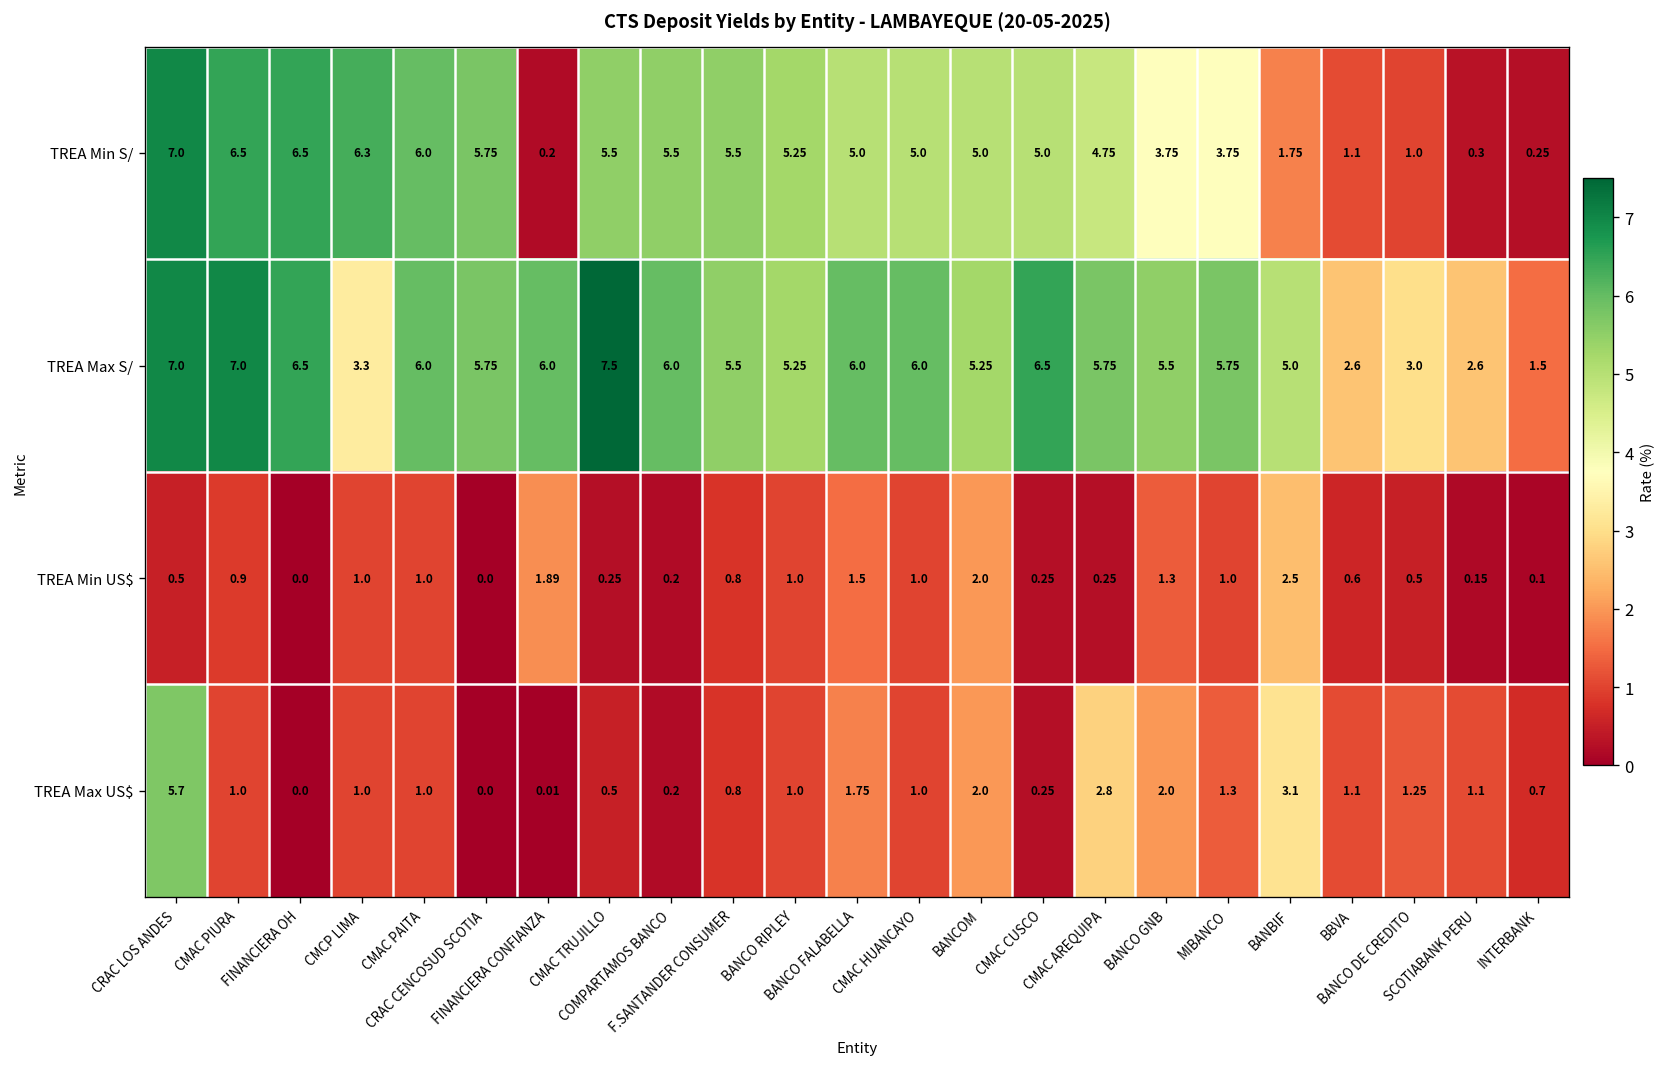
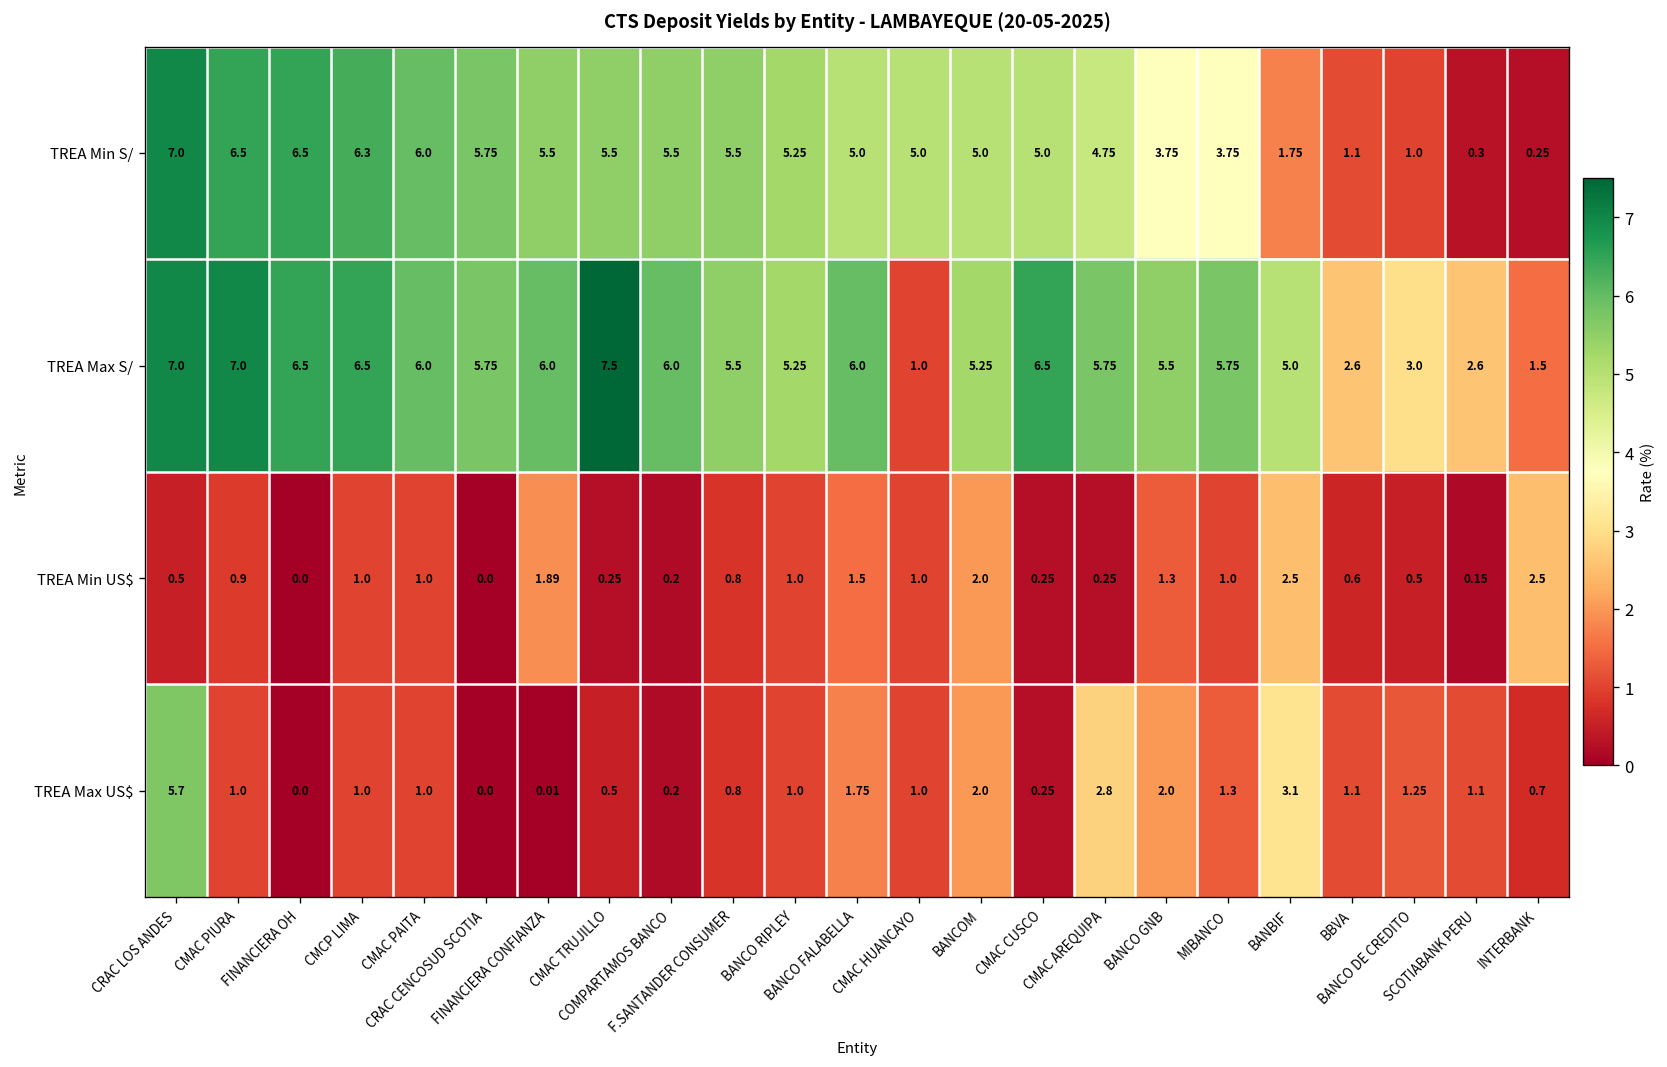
  {
    "TREA Min S/": {
      "CRAC LOS ANDES": 7.0,
      "CMAC PIURA": 6.5,
      "FINANCIERA OH": 6.5,
      "CMCP LIMA": 6.3,
      "CMAC PAITA": 6.0,
      "CRAC CENCOSUD SCOTIA": 5.75,
-     "FINANCIERA CONFIANZA": 0.2,
+     "FINANCIERA CONFIANZA": 5.5,
      "CMAC TRUJILLO": 5.5,
      "COMPARTAMOS BANCO": 5.5,
      "F.SANTANDER CONSUMER": 5.5,
      "BANCO RIPLEY": 5.25,
      "BANCO FALABELLA": 5.0,
      "CMAC HUANCAYO": 5.0,
      "BANCOM": 5.0,
      "CMAC CUSCO": 5.0,
      "CMAC AREQUIPA": 4.75,
      "BANCO GNB": 3.75,
      "MIBANCO": 3.75,
      "BANBIF": 1.75,
      "BBVA": 1.1,
      "BANCO DE CREDITO": 1.0,
      "SCOTIABANK PERU": 0.3,
      "INTERBANK": 0.25
    },
    "TREA Max S/": {
      "CRAC LOS ANDES": 7.0,
      "CMAC PIURA": 7.0,
      "FINANCIERA OH": 6.5,
-     "CMCP LIMA": 3.3,
+     "CMCP LIMA": 6.5,
      "CMAC PAITA": 6.0,
      "CRAC CENCOSUD SCOTIA": 5.75,
      "FINANCIERA CONFIANZA": 6.0,
      "CMAC TRUJILLO": 7.5,
      "COMPARTAMOS BANCO": 6.0,
      "F.SANTANDER CONSUMER": 5.5,
      "BANCO RIPLEY": 5.25,
      "BANCO FALABELLA": 6.0,
-     "CMAC HUANCAYO": 6.0,
+     "CMAC HUANCAYO": 1.0,
      "BANCOM": 5.25,
      "CMAC CUSCO": 6.5,
      "CMAC AREQUIPA": 5.75,
      "BANCO GNB": 5.5,
      "MIBANCO": 5.75,
      "BANBIF": 5.0,
      "BBVA": 2.6,
      "BANCO DE CREDITO": 3.0,
      "SCOTIABANK PERU": 2.6,
      "INTERBANK": 1.5
    },
    "TREA Min US$": {
      "CRAC LOS ANDES": 0.5,
      "CMAC PIURA": 0.9,
      "FINANCIERA OH": 0.0,
      "CMCP LIMA": 1.0,
      "CMAC PAITA": 1.0,
      "CRAC CENCOSUD SCOTIA": 0.0,
      "FINANCIERA CONFIANZA": 1.89,
      "CMAC TRUJILLO": 0.25,
      "COMPARTAMOS BANCO": 0.2,
      "F.SANTANDER CONSUMER": 0.8,
      "BANCO RIPLEY": 1.0,
      "BANCO FALABELLA": 1.5,
      "CMAC HUANCAYO": 1.0,
      "BANCOM": 2.0,
      "CMAC CUSCO": 0.25,
      "CMAC AREQUIPA": 0.25,
      "BANCO GNB": 1.3,
      "MIBANCO": 1.0,
      "BANBIF": 2.5,
      "BBVA": 0.6,
      "BANCO DE CREDITO": 0.5,
      "SCOTIABANK PERU": 0.15,
-     "INTERBANK": 0.1
+     "INTERBANK": 2.5
    },
    "TREA Max US$": {
      "CRAC LOS ANDES": 5.7,
      "CMAC PIURA": 1.0,
      "FINANCIERA OH": 0.0,
      "CMCP LIMA": 1.0,
      "CMAC PAITA": 1.0,
      "CRAC CENCOSUD SCOTIA": 0.0,
      "FINANCIERA CONFIANZA": 0.01,
      "CMAC TRUJILLO": 0.5,
      "COMPARTAMOS BANCO": 0.2,
      "F.SANTANDER CONSUMER": 0.8,
      "BANCO RIPLEY": 1.0,
      "BANCO FALABELLA": 1.75,
      "CMAC HUANCAYO": 1.0,
      "BANCOM": 2.0,
      "CMAC CUSCO": 0.25,
      "CMAC AREQUIPA": 2.8,
      "BANCO GNB": 2.0,
      "MIBANCO": 1.3,
      "BANBIF": 3.1,
      "BBVA": 1.1,
      "BANCO DE CREDITO": 1.25,
      "SCOTIABANK PERU": 1.1,
      "INTERBANK": 0.7
    }
  }
